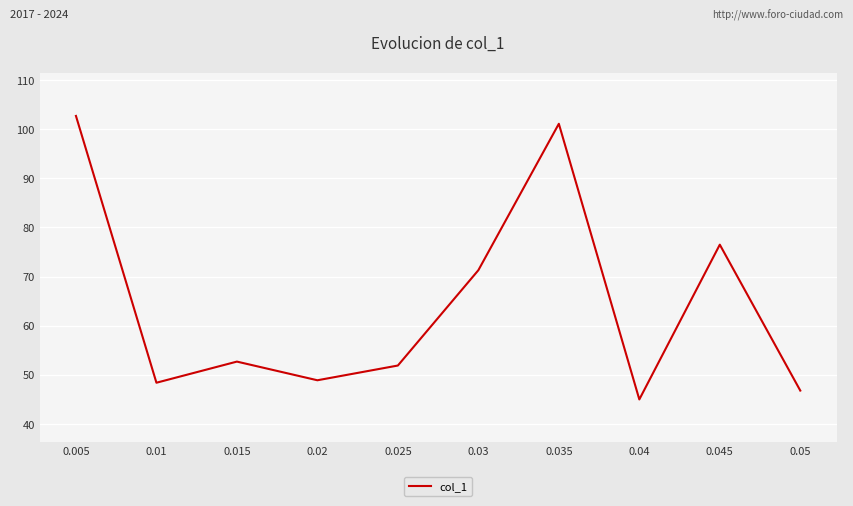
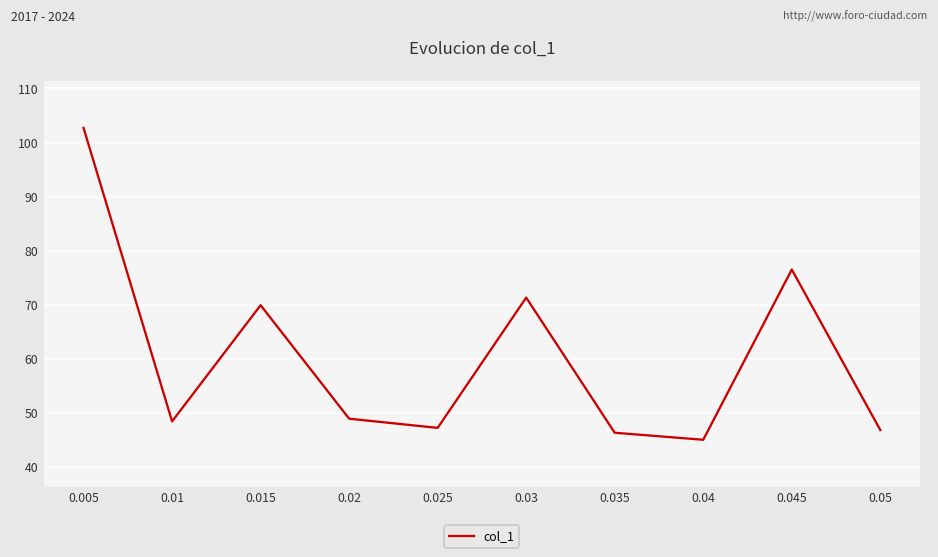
  {
    "0.005": 103,
    "0.01": 48,
-   "0.015": 53,
+   "0.015": 70,
    "0.02": 49,
-   "0.025": 52,
+   "0.025": 47,
    "0.03": 71,
-   "0.035": 101,
+   "0.035": 46,
    "0.04": 45,
    "0.045": 77,
    "0.05": 47
  }
